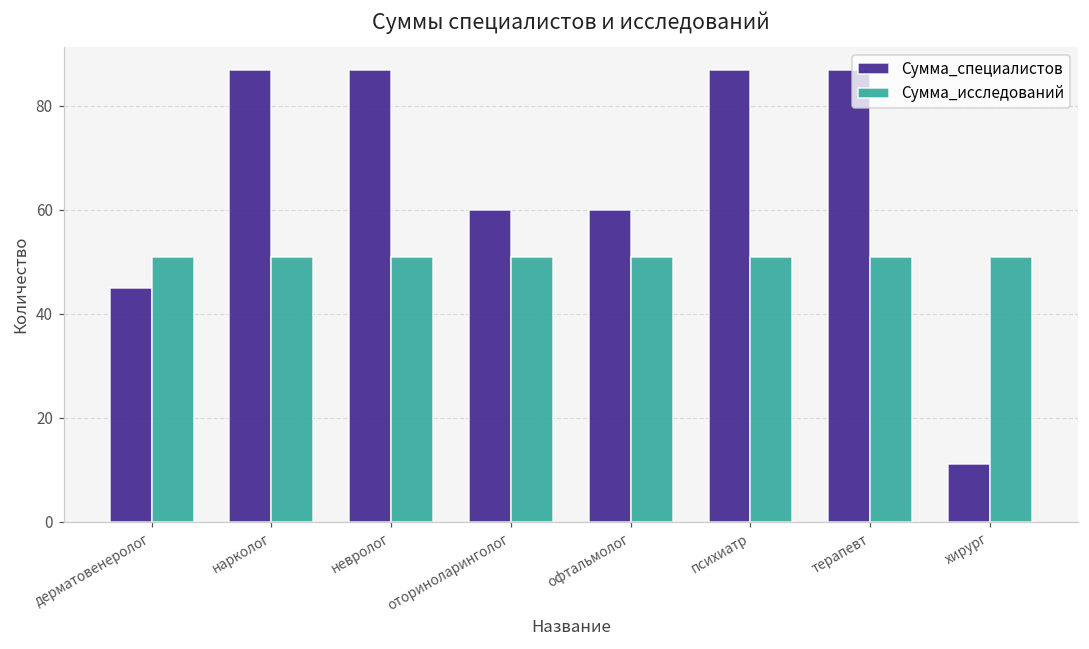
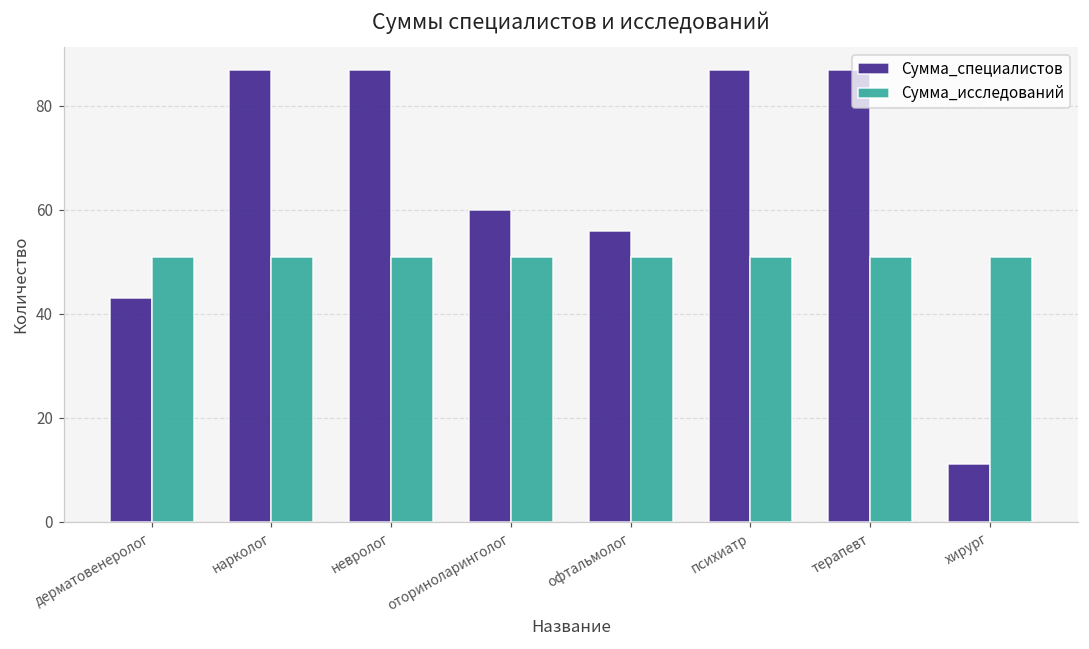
  {
    "Сумма_специалистов": {
-     "дерматовенеролог": 45,
+     "дерматовенеролог": 43,
      "нарколог": 87,
      "невролог": 87,
      "оториноларинголог": 60,
-     "офтальмолог": 60,
+     "офтальмолог": 56,
      "психиатр": 87,
      "терапевт": 87,
      "хирург": 11
    },
    "Сумма_исследований": {
      "дерматовенеролог": 51,
      "нарколог": 51,
      "невролог": 51,
      "оториноларинголог": 51,
      "офтальмолог": 51,
      "психиатр": 51,
      "терапевт": 51,
      "хирург": 51
    }
  }
